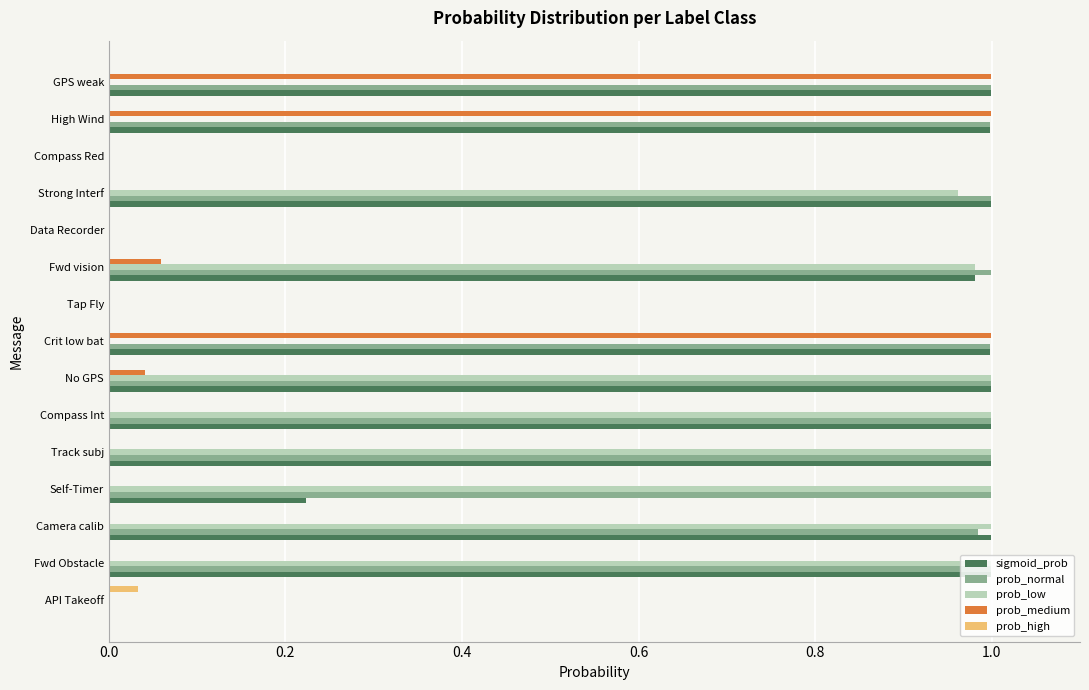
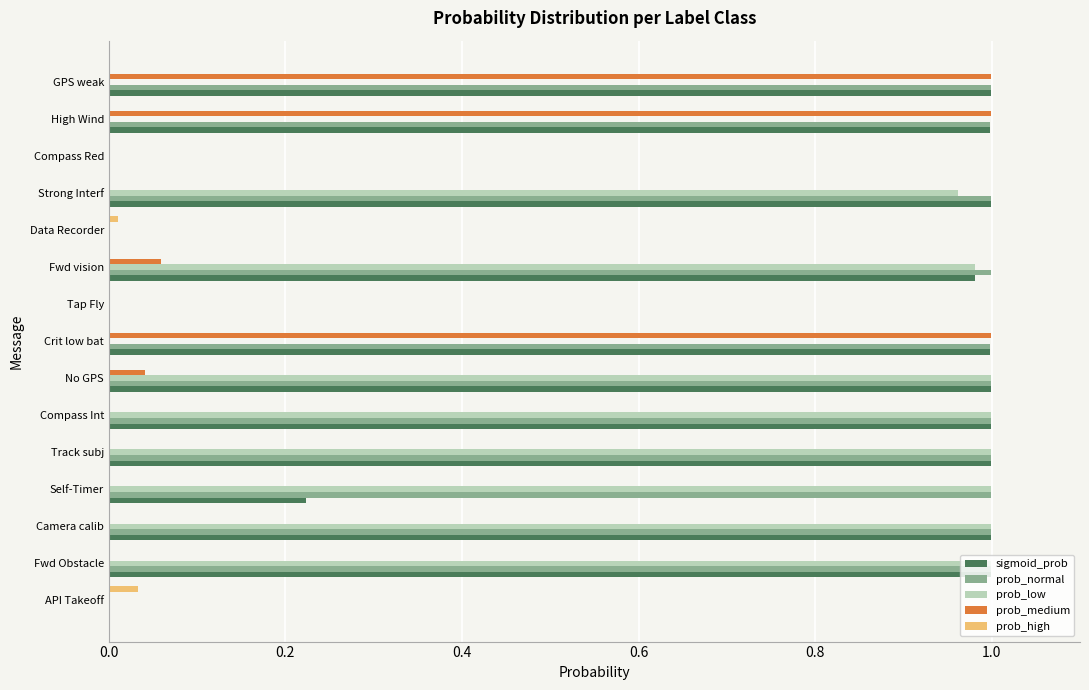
  {
    "sigmoid_prob": {
      "GPS weak": 1.00,
      "High Wind": 1.00,
      "Strong Interf": 1.00,
      "Fwd vision": 0.98,
      "Crit low bat": 1.00,
      "No GPS": 1.00,
      "Compass Int": 1.00,
      "Track subj": 1.00,
      "Self-Timer": 0.22,
      "Camera calib": 1.00
    },
    "prob_normal": {
      "GPS weak": 1.00,
      "High Wind": 1.00,
      "Strong Interf": 1.00,
      "Fwd vision": 1.00,
      "Crit low bat": 1.00,
      "No GPS": 1.00,
      "Compass Int": 1.00,
      "Track subj": 1.00,
      "Self-Timer": 1.00,
-     "Camera calib": 0.98
+     "Camera calib": 1.00
    },
    "prob_low": {
      "Strong Interf": 0.96,
      "Fwd vision": 0.98,
      "No GPS": 1.00,
      "Compass Int": 1.00,
      "Track subj": 1.00,
      "Self-Timer": 1.00,
      "Camera calib": 1.00
    },
    "prob_medium": {
      "GPS weak": 1.00,
      "High Wind": 1.00,
      "Fwd vision": 0.06,
      "Crit low bat": 1.00,
      "No GPS": 0.04
    },
    "prob_high": {
-     "Data Recorder": 0.00,
+     "Data Recorder": 0.01,
      "API Takeoff": 0.03
    }
  }
